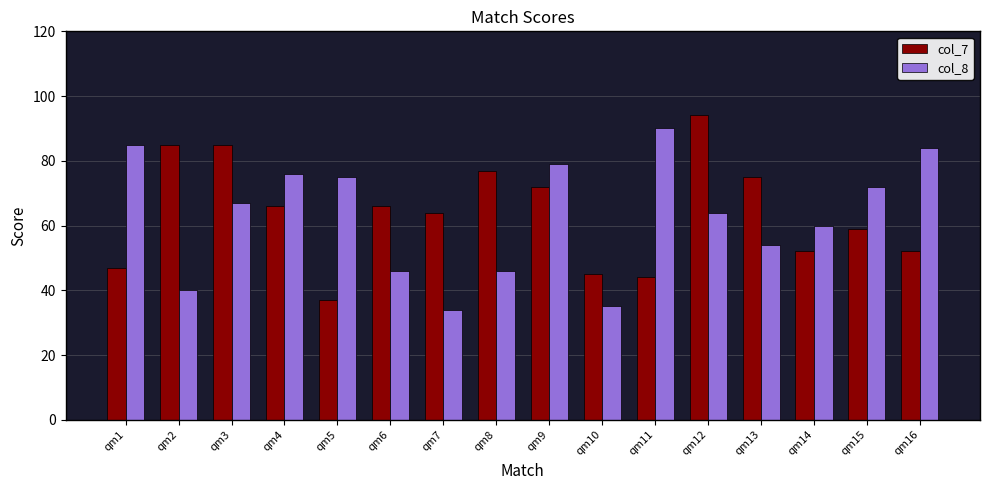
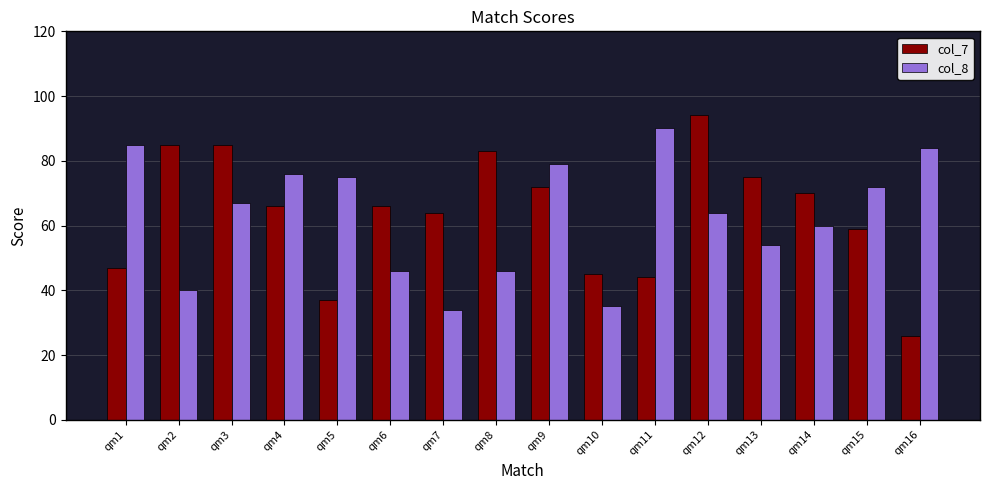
  {
    "col_7": {
      "qm1": 47,
      "qm2": 85,
      "qm3": 85,
      "qm4": 66,
      "qm5": 37,
      "qm6": 66,
      "qm7": 64,
-     "qm8": 77,
+     "qm8": 83,
      "qm9": 72,
      "qm10": 45,
      "qm11": 44,
      "qm12": 94,
      "qm13": 75,
-     "qm14": 52,
+     "qm14": 70,
      "qm15": 59,
-     "qm16": 52
+     "qm16": 26
    },
    "col_8": {
      "qm1": 85,
      "qm2": 40,
      "qm3": 67,
      "qm4": 76,
      "qm5": 75,
      "qm6": 46,
      "qm7": 34,
      "qm8": 46,
      "qm9": 79,
      "qm10": 35,
      "qm11": 90,
      "qm12": 64,
      "qm13": 54,
      "qm14": 60,
      "qm15": 72,
      "qm16": 84
    }
  }
